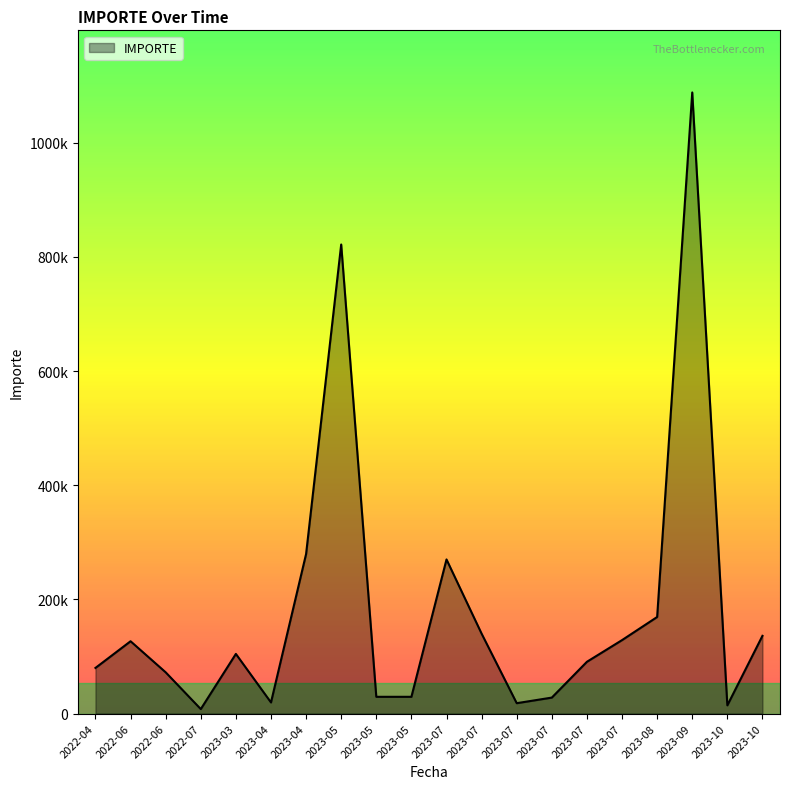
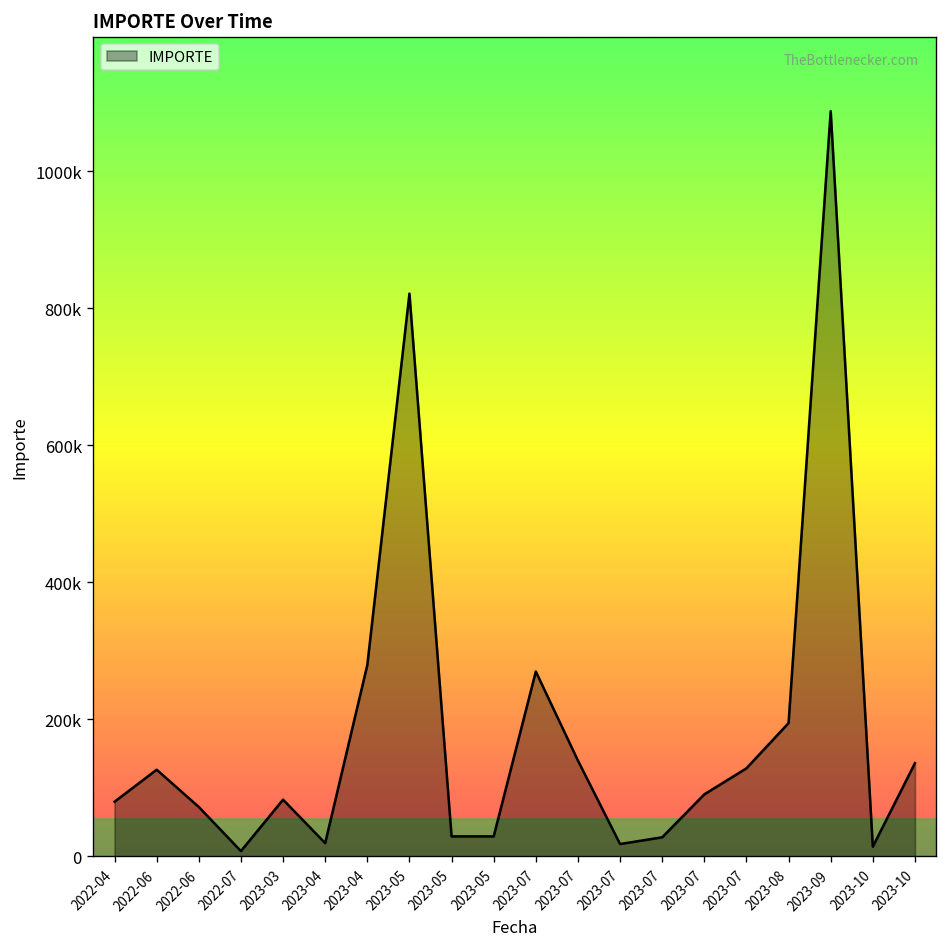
  {
    "2022-04": 80000,
-   "2023-03": 100000,
-   "2023-08": 170000,
+   "2023-03": 80000,
+   "2023-08": 190000,
    "2023-09": 1090000
  }
